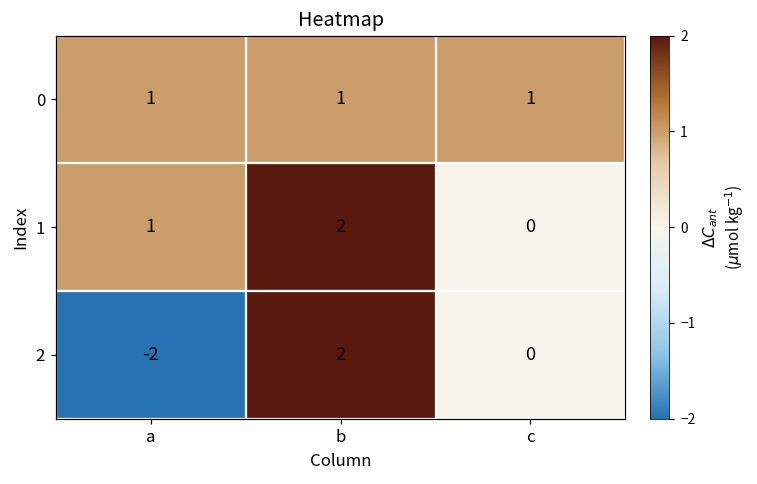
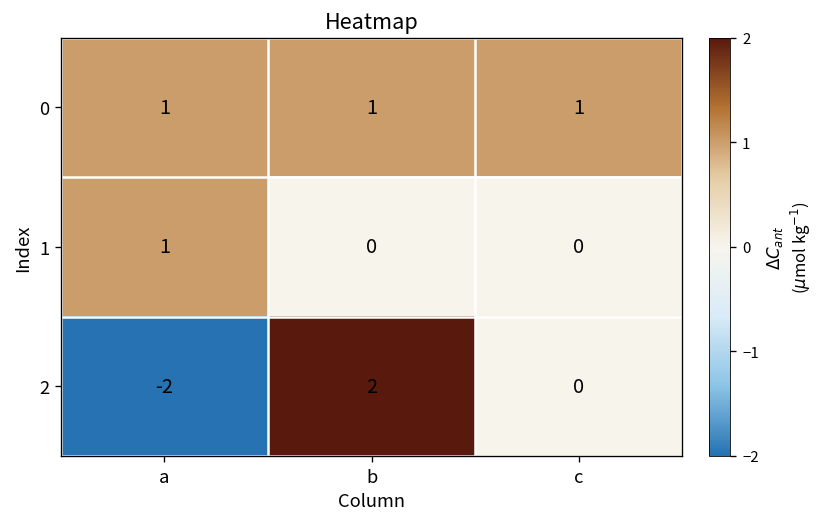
  {
    "0": {
      "a": 1,
      "b": 1,
      "c": 1
    },
    "1": {
      "a": 1,
-     "b": 2,
+     "b": 0,
      "c": 0
    },
    "2": {
      "a": -2,
      "b": 2,
      "c": 0
    }
  }
